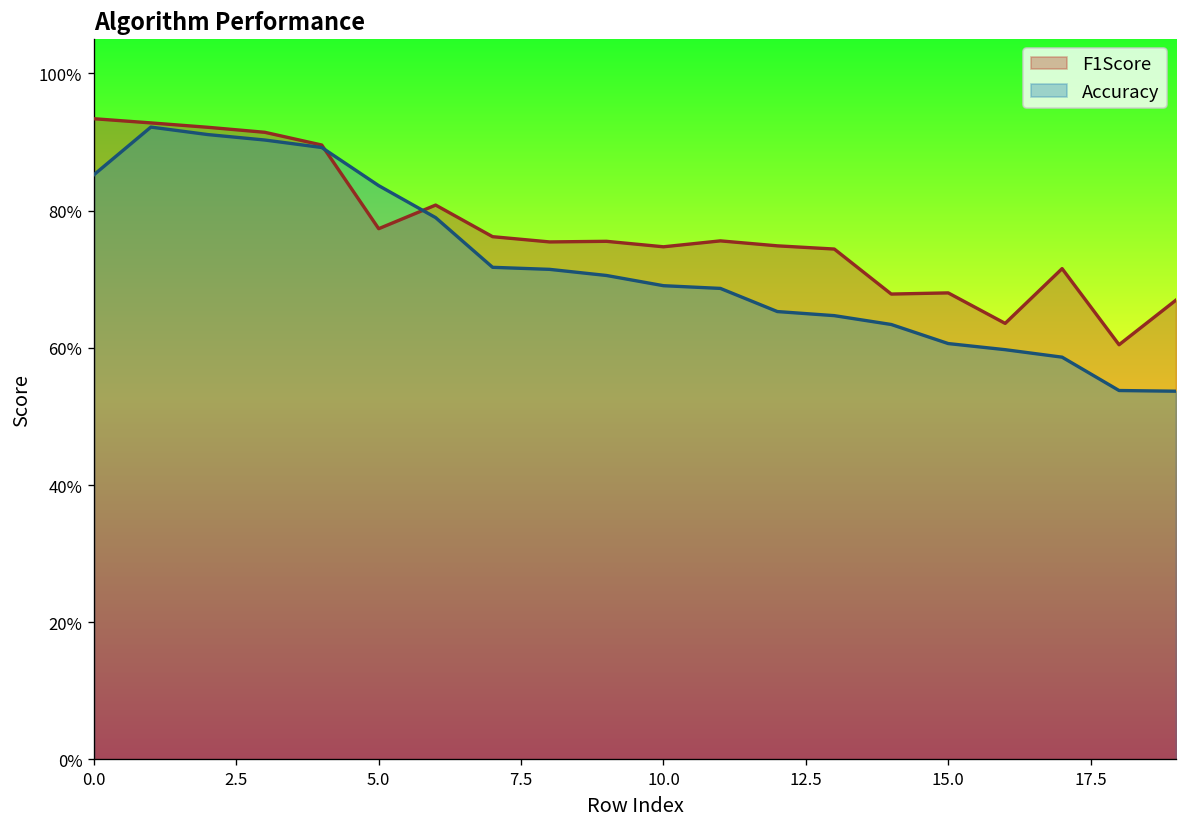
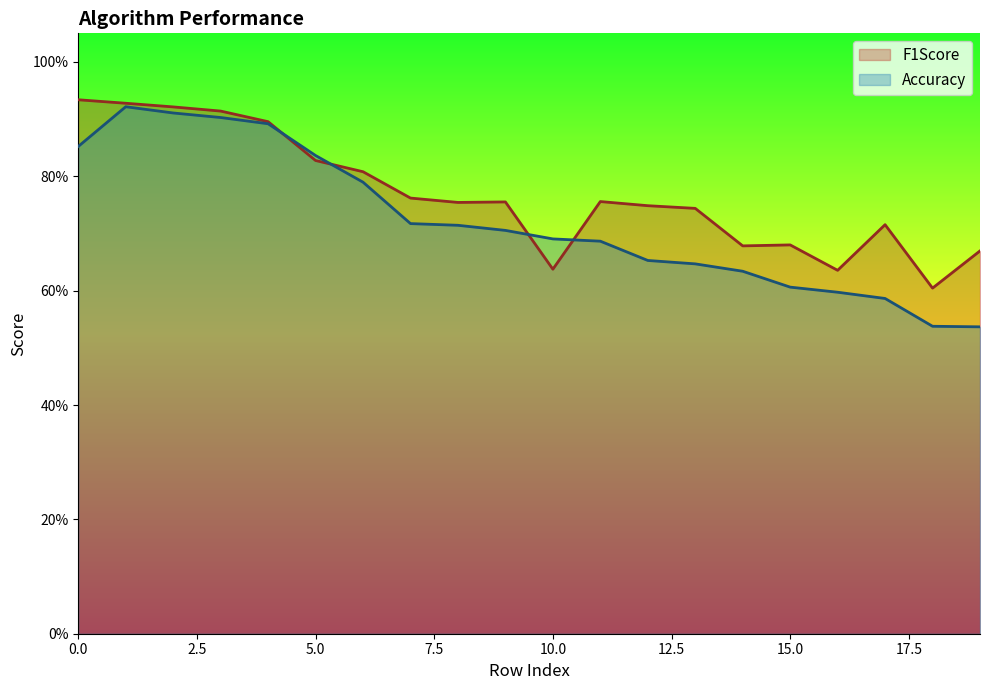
  {
    "F1Score": {
      "0.0": "93%",
-     "5.0": "77%",
-     "10.0": "75%",
+     "5.0": "83%",
+     "10.0": "64%",
      "15.0": "68%"
    },
    "Accuracy": {
      "0.0": "85%",
      "5.0": "84%",
      "10.0": "69%",
      "15.0": "61%"
    }
  }
